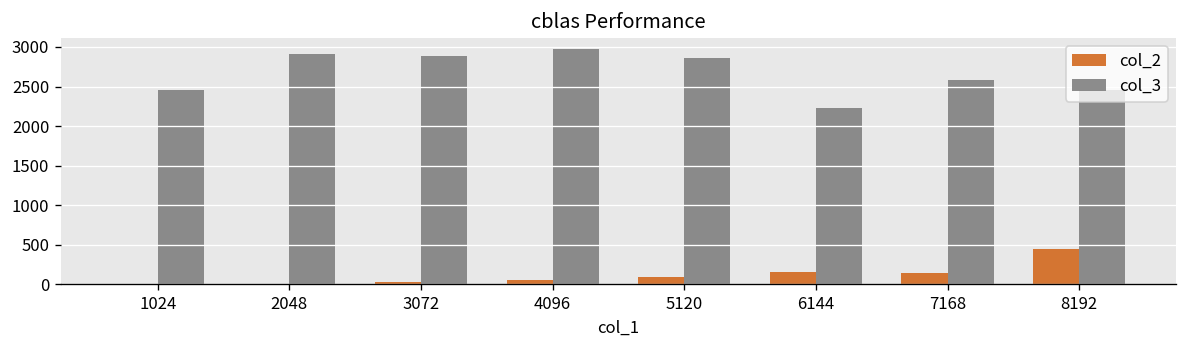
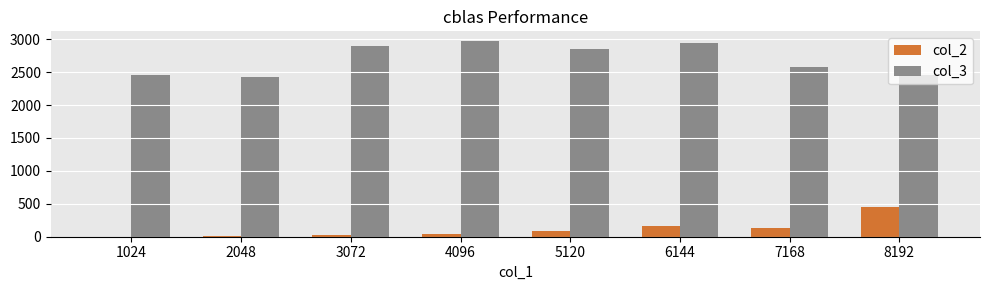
  {
    "col_2": {
      "4096": 0,
      "5120": 100,
      "6144": 200,
      "7168": 100,
      "8192": 400
    },
    "col_3": {
      "1024": 2500,
-     "2048": 2900,
+     "2048": 2400,
      "3072": 2900,
      "4096": 3000,
      "5120": 2900,
-     "6144": 2200,
+     "6144": 2900,
      "7168": 2600
    }
  }
